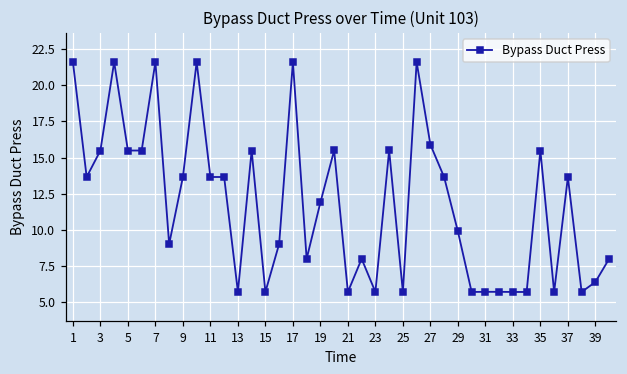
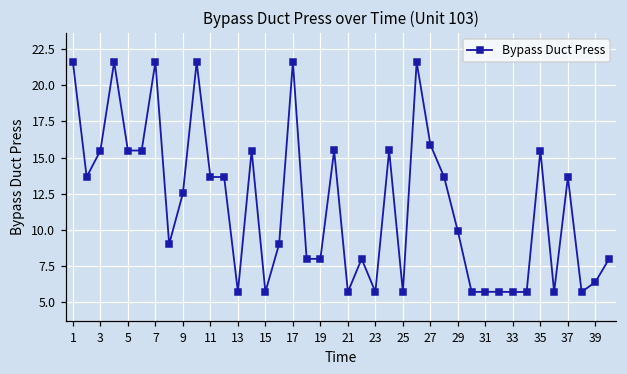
  {
    "1": 21.6,
    "3": 15.5,
    "5": 15.5,
    "7": 21.6,
-   "9": 13.7,
+   "9": 12.5,
    "11": 13.7,
    "13": 5.7,
    "15": 5.7,
    "17": 21.6,
-   "19": 11.9,
+   "19": 8.0,
    "21": 5.7,
    "23": 5.7,
    "25": 5.7,
    "27": 15.9,
    "29": 9.9,
    "31": 5.7,
    "33": 5.7,
    "35": 15.5,
    "37": 13.7,
    "39": 6.4
  }
